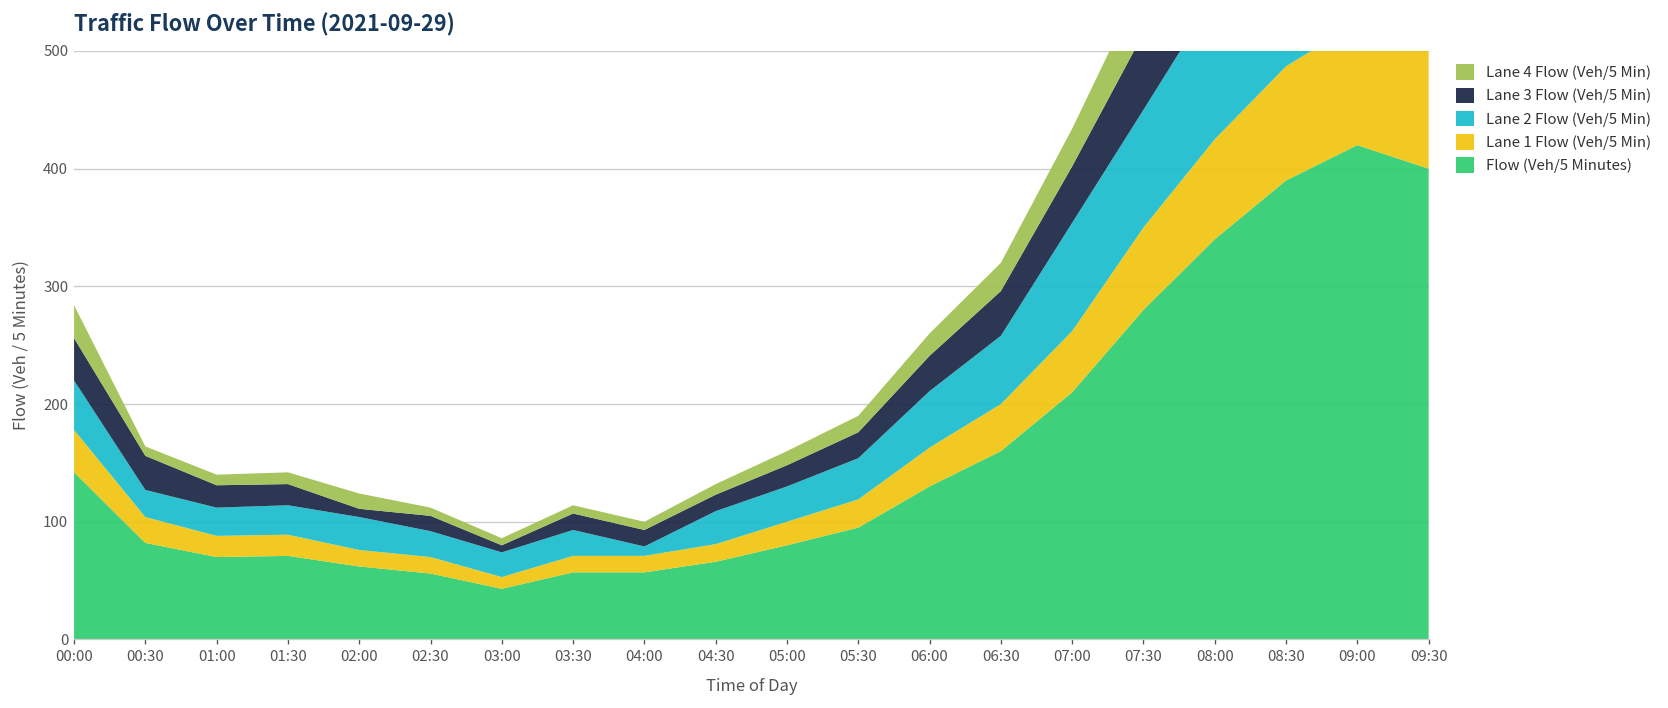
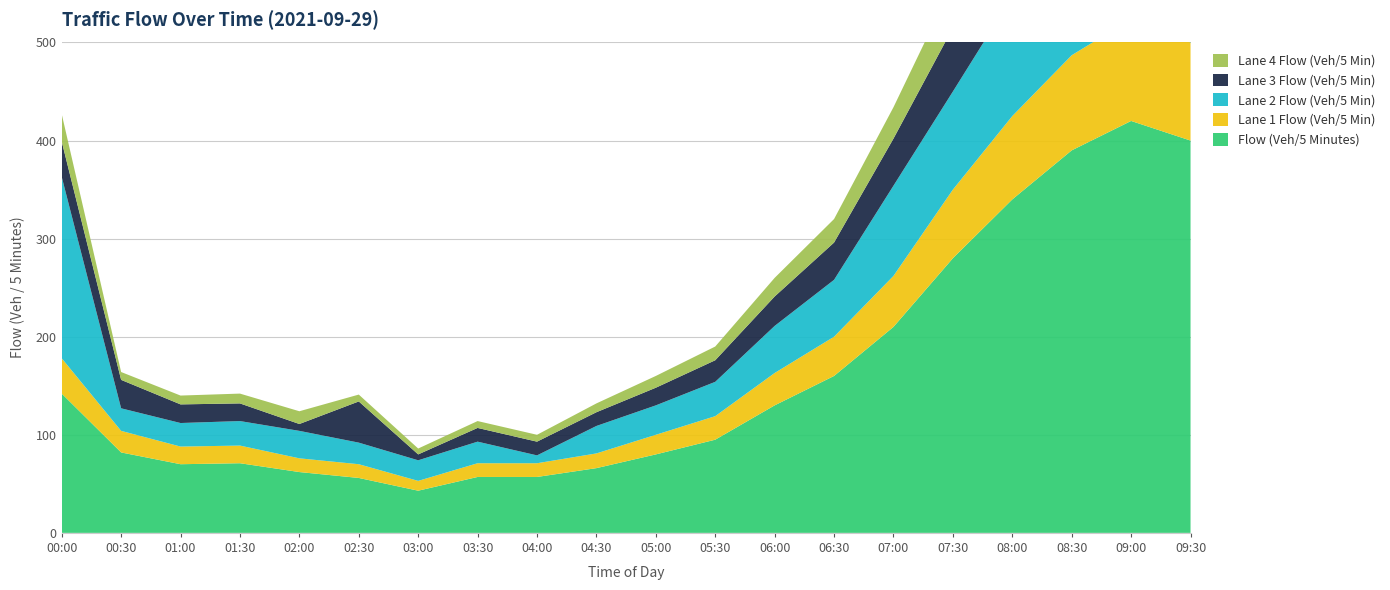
  {
    "Flow (Veh/5 Minutes)": {
      "00:00": 140,
      "00:30": 80,
      "01:00": 70,
      "01:30": 70,
      "02:00": 60,
      "02:30": 60,
      "03:00": 40,
      "03:30": 60,
      "04:00": 60,
      "04:30": 70,
      "05:00": 80,
      "05:30": 100,
      "06:00": 130,
      "06:30": 160,
      "07:00": 210,
      "07:30": 280,
      "08:00": 340,
      "08:30": 390,
      "09:00": 420,
      "09:30": 400
    },
    "Lane 1 Flow (Veh/5 Min)": {
      "00:00": 40,
      "00:30": 20,
      "01:00": 20,
      "01:30": 20,
      "02:00": 10,
      "02:30": 10,
      "03:00": 10,
      "03:30": 10,
      "04:00": 10,
      "04:30": 20,
      "05:00": 20,
      "05:30": 20,
      "06:00": 30,
      "06:30": 40,
      "07:00": 50,
      "07:30": 70,
      "08:00": 90,
      "08:30": 100,
      "09:30": 100
    },
    "Lane 2 Flow (Veh/5 Min)": {
-     "00:00": 40,
+     "00:00": 190,
      "00:30": 20,
      "01:00": 20,
      "01:30": 30,
      "02:00": 30,
      "02:30": 20,
      "03:00": 20,
      "03:30": 20,
      "04:00": 10,
      "04:30": 30,
      "05:00": 30,
      "05:30": 40,
      "06:00": 50,
      "06:30": 60,
      "07:00": 90,
      "07:30": 100
    },
    "Lane 3 Flow (Veh/5 Min)": {
      "00:00": 40,
      "00:30": 30,
      "01:00": 20,
      "01:30": 20,
      "02:00": 10,
-     "02:30": 10,
+     "02:30": 40,
      "03:00": 10,
      "03:30": 10,
      "04:00": 10,
      "04:30": 10,
      "05:00": 20,
      "05:30": 20,
      "06:00": 30,
      "06:30": 40,
      "07:00": 50
    },
    "Lane 4 Flow (Veh/5 Min)": {
      "00:00": 30,
      "00:30": 10,
      "01:00": 10,
      "01:30": 10,
      "02:00": 10,
      "02:30": 10,
      "03:00": 10,
      "03:30": 10,
      "04:00": 10,
      "04:30": 10,
      "05:00": 10,
      "05:30": 10,
      "06:00": 20,
      "06:30": 20,
      "07:00": 30
    }
  }
